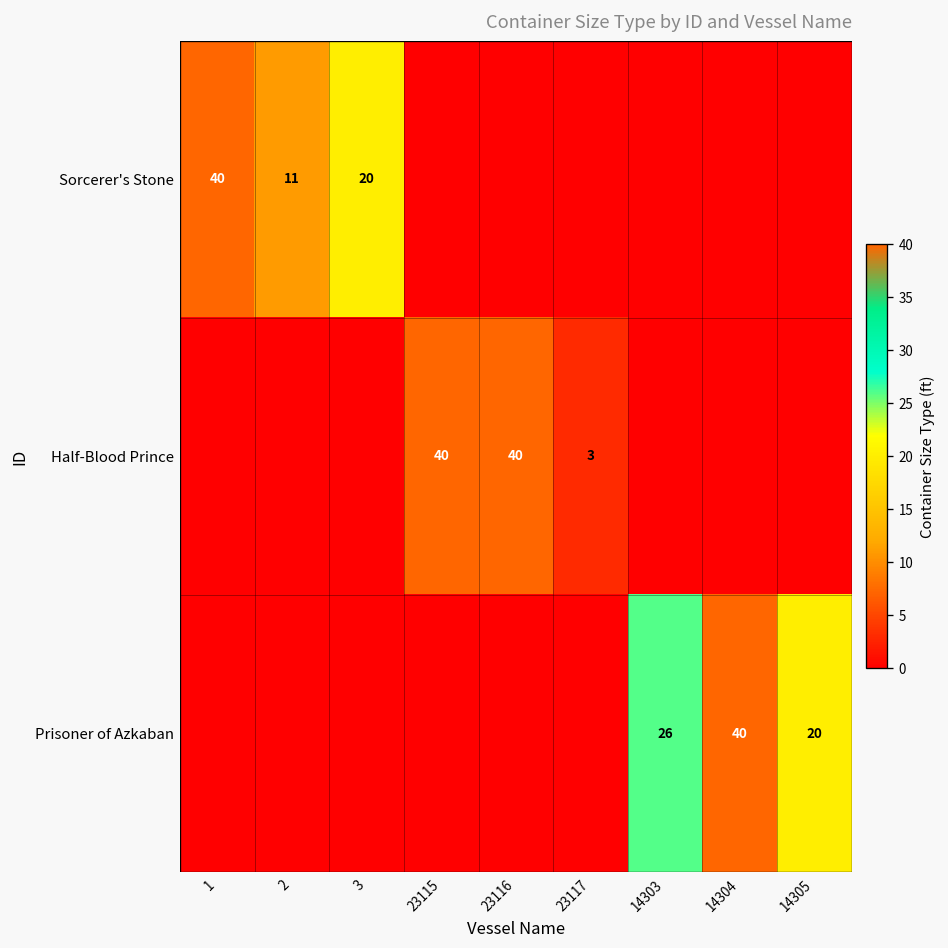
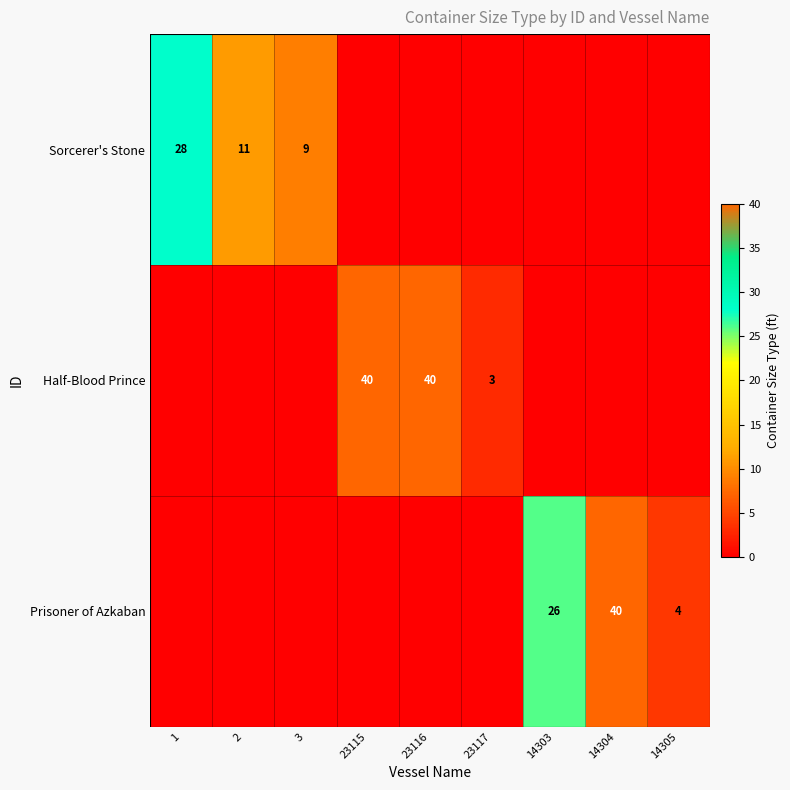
  {
    "Sorcerer's Stone": {
-     "1": 40,
+     "1": 28,
      "2": 11,
-     "3": 20
+     "3": 9
    },
    "Half-Blood Prince": {
      "23115": 40,
      "23116": 40,
      "23117": 3
    },
    "Prisoner of Azkaban": {
      "14303": 26,
      "14304": 40,
-     "14305": 20
+     "14305": 4
    }
  }
